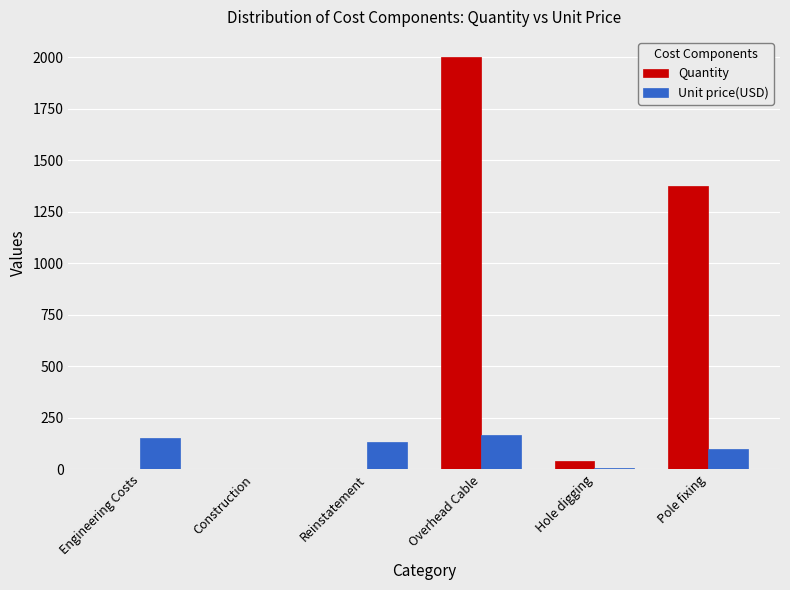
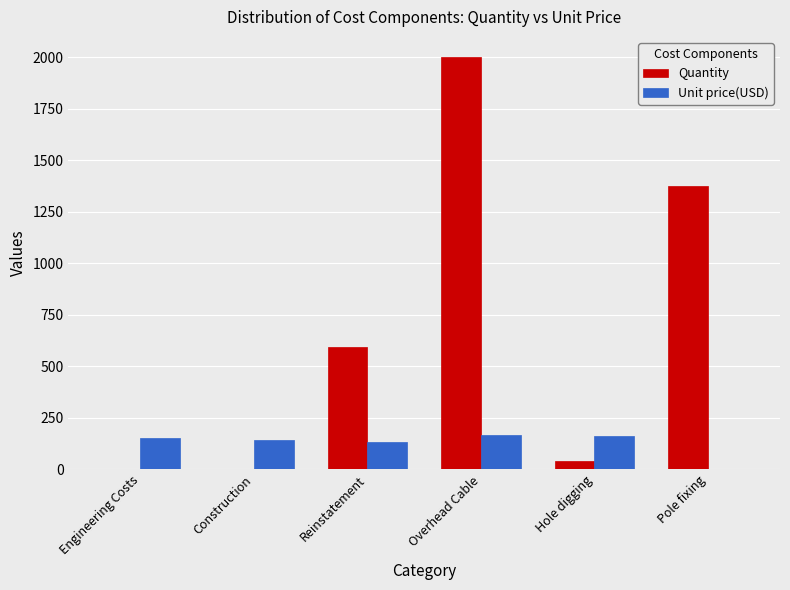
  {
    "Quantity": {
-     "Reinstatement": 0,
+     "Reinstatement": 600,
      "Overhead Cable": 2000,
      "Hole digging": 40,
      "Pole fixing": 1370
    },
    "Unit price(USD)": {
      "Engineering Costs": 150,
-     "Construction": 0,
+     "Construction": 140,
      "Reinstatement": 130,
      "Overhead Cable": 170,
-     "Hole digging": 0,
-     "Pole fixing": 100
+     "Hole digging": 160,
+     "Pole fixing": 0
    }
  }
